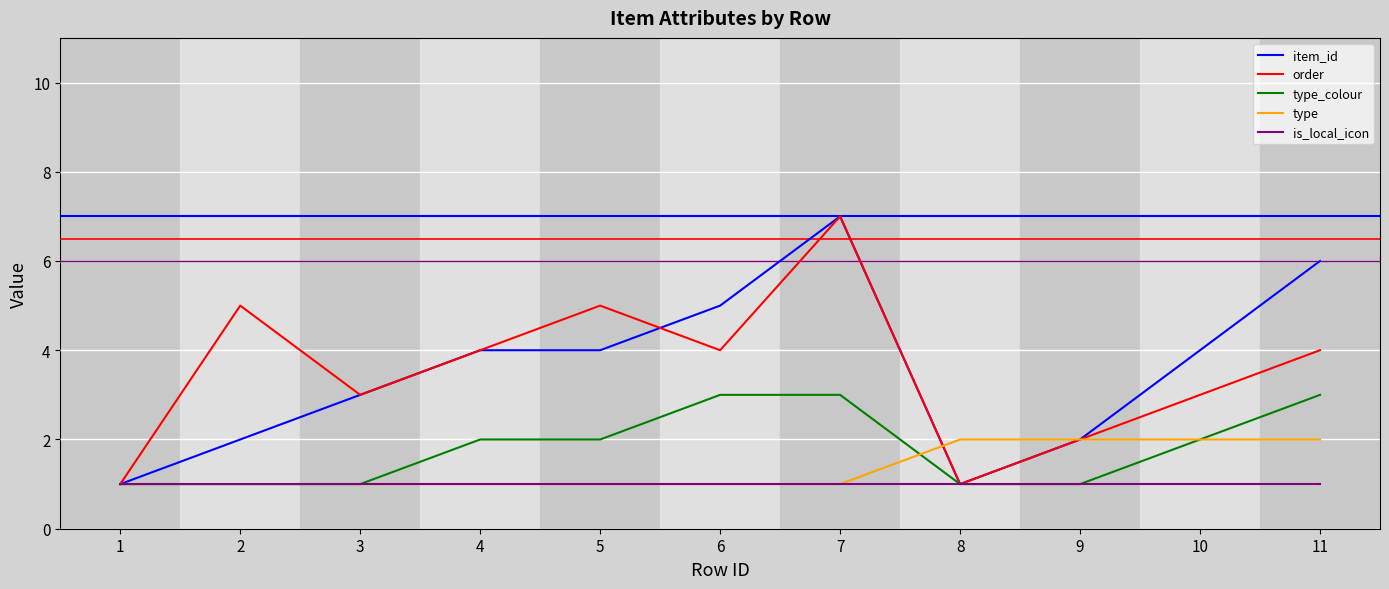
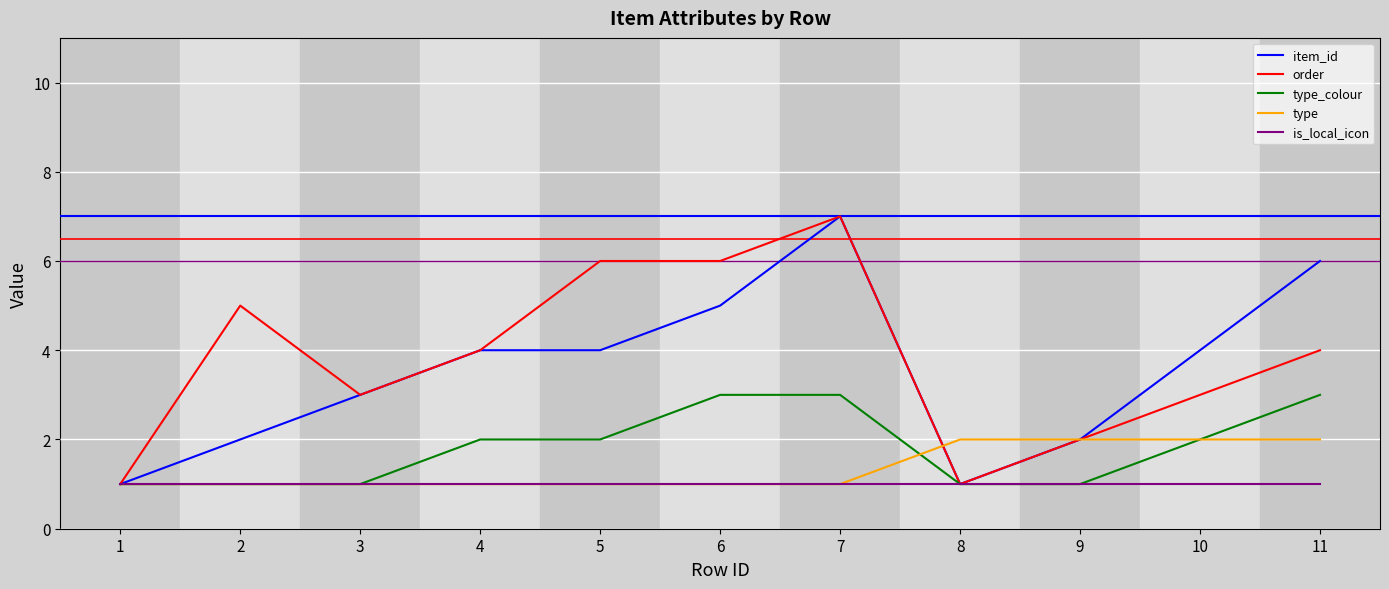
  {
    "item_id": {
      "2": 2,
      "5": 4,
      "6": 5,
      "10": 4,
      "11": 6
    },
    "order": {
      "2": 5,
-     "5": 5,
-     "6": 4,
+     "5": 6,
+     "6": 6,
      "10": 3,
      "11": 4
    },
    "type_colour": {
      "4": 2,
      "5": 2,
      "6": 3,
      "7": 3,
      "11": 3
    },
    "type": {
      "8": 2,
      "11": 2
    },
    "is_local_icon": {
      "10": 1,
      "11": 1
    }
  }
